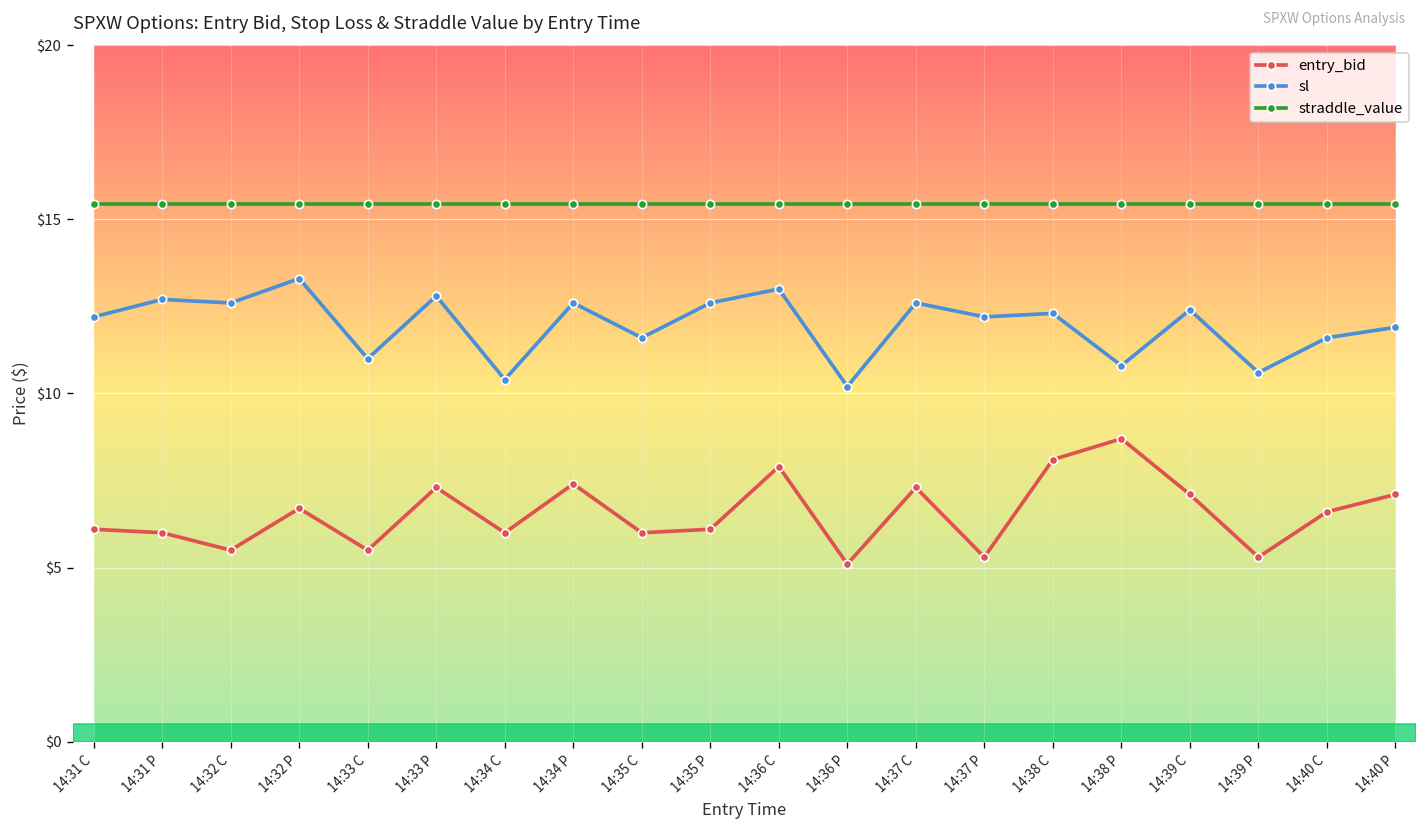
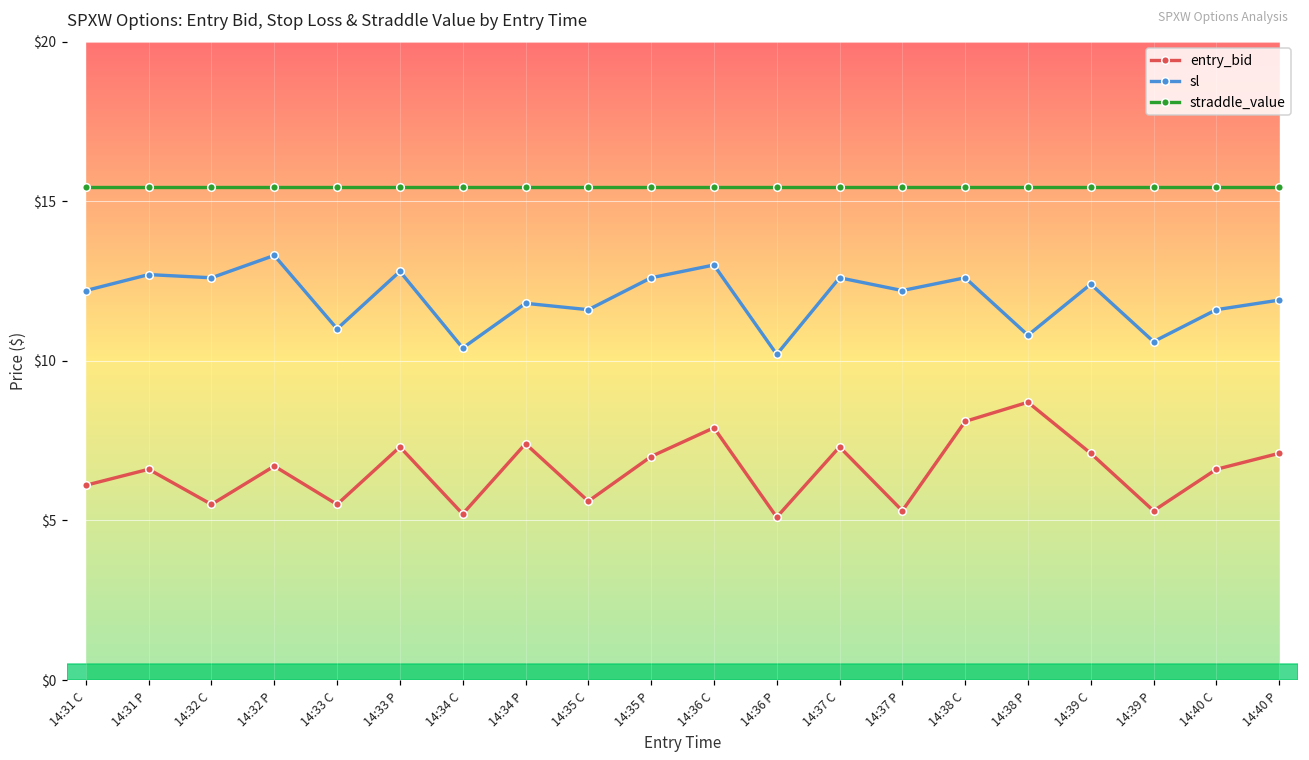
  {
    "entry_bid": {
      "14:31 C": "$6.1",
-     "14:31 P": "$6.0",
+     "14:31 P": "$6.6",
      "14:32 C": "$5.5",
      "14:32 P": "$6.7",
      "14:33 C": "$5.5",
      "14:33 P": "$7.3",
-     "14:34 C": "$6.0",
+     "14:34 C": "$5.2",
      "14:34 P": "$7.4",
-     "14:35 C": "$6.0",
-     "14:35 P": "$6.1",
+     "14:35 C": "$5.6",
+     "14:35 P": "$7.0",
      "14:36 C": "$7.9",
      "14:36 P": "$5.1",
      "14:37 C": "$7.3",
      "14:37 P": "$5.3",
      "14:38 C": "$8.1",
      "14:38 P": "$8.7",
      "14:39 C": "$7.1",
      "14:39 P": "$5.3",
      "14:40 C": "$6.6",
      "14:40 P": "$7.1"
    },
    "sl": {
      "14:31 C": "$12.2",
      "14:31 P": "$12.7",
      "14:32 C": "$12.6",
      "14:32 P": "$13.3",
      "14:33 C": "$11.0",
      "14:33 P": "$12.8",
      "14:34 C": "$10.4",
-     "14:34 P": "$12.6",
+     "14:34 P": "$11.8",
      "14:35 C": "$11.6",
      "14:35 P": "$12.6",
      "14:36 C": "$13.0",
      "14:36 P": "$10.2",
      "14:37 C": "$12.6",
      "14:37 P": "$12.2",
-     "14:38 C": "$12.3",
+     "14:38 C": "$12.6",
      "14:38 P": "$10.8",
      "14:39 C": "$12.4",
      "14:39 P": "$10.6",
      "14:40 C": "$11.6",
      "14:40 P": "$11.9"
    },
    "straddle_value": {
      "14:31 C": "$15.5",
      "14:31 P": "$15.5",
      "14:32 C": "$15.5",
      "14:32 P": "$15.5",
      "14:33 C": "$15.5",
      "14:33 P": "$15.5",
      "14:34 C": "$15.5",
      "14:34 P": "$15.5",
      "14:35 C": "$15.5",
      "14:35 P": "$15.5",
      "14:36 C": "$15.5",
      "14:36 P": "$15.5",
      "14:37 C": "$15.5",
      "14:37 P": "$15.5",
      "14:38 C": "$15.5",
      "14:38 P": "$15.5",
      "14:39 C": "$15.5",
      "14:39 P": "$15.5",
      "14:40 C": "$15.5",
      "14:40 P": "$15.5"
    }
  }
